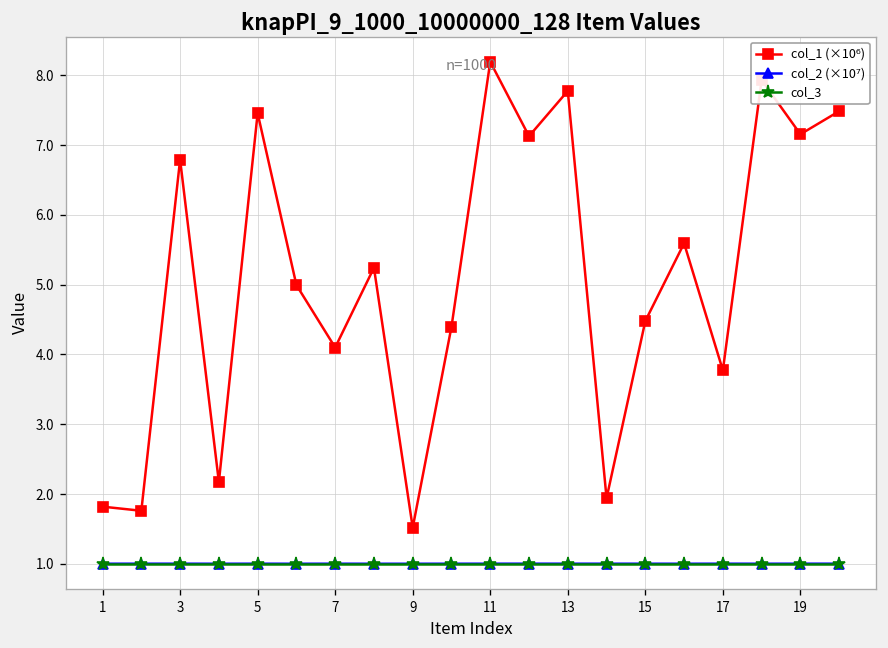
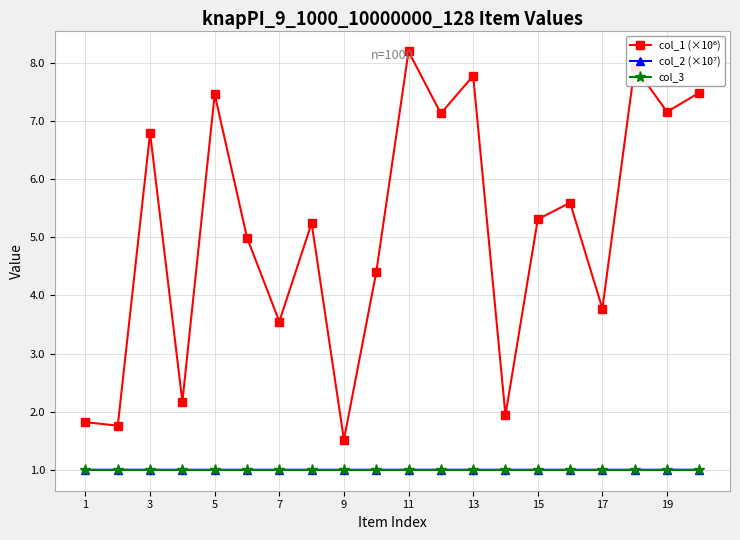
  {
    "col_1 (×10⁶)": {
      "1": 1.8,
      "3": 6.8,
      "5": 7.5,
-     "7": 4.1,
+     "7": 3.5,
      "9": 1.5,
      "13": 7.8,
-     "15": 4.5,
+     "15": 5.3,
      "17": 3.8,
      "19": 7.2
    },
    "col_3": {
      "1": 1.0,
      "3": 1.0,
      "5": 1.0,
      "7": 1.0,
      "9": 1.0,
      "11": 1.0,
      "13": 1.0,
      "15": 1.0,
      "17": 1.0,
      "19": 1.0
    }
  }
